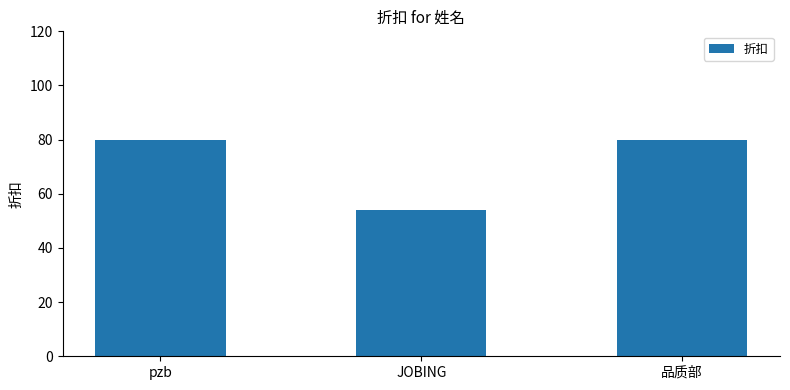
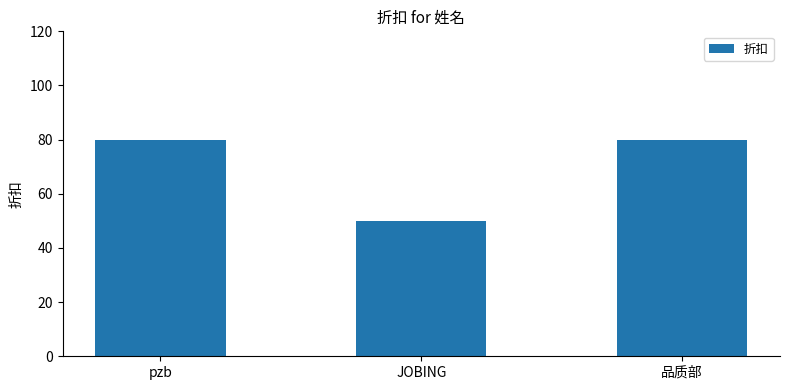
  {
    "pzb": 80,
-   "JOBING": 54,
+   "JOBING": 50,
    "品质部": 80
  }
